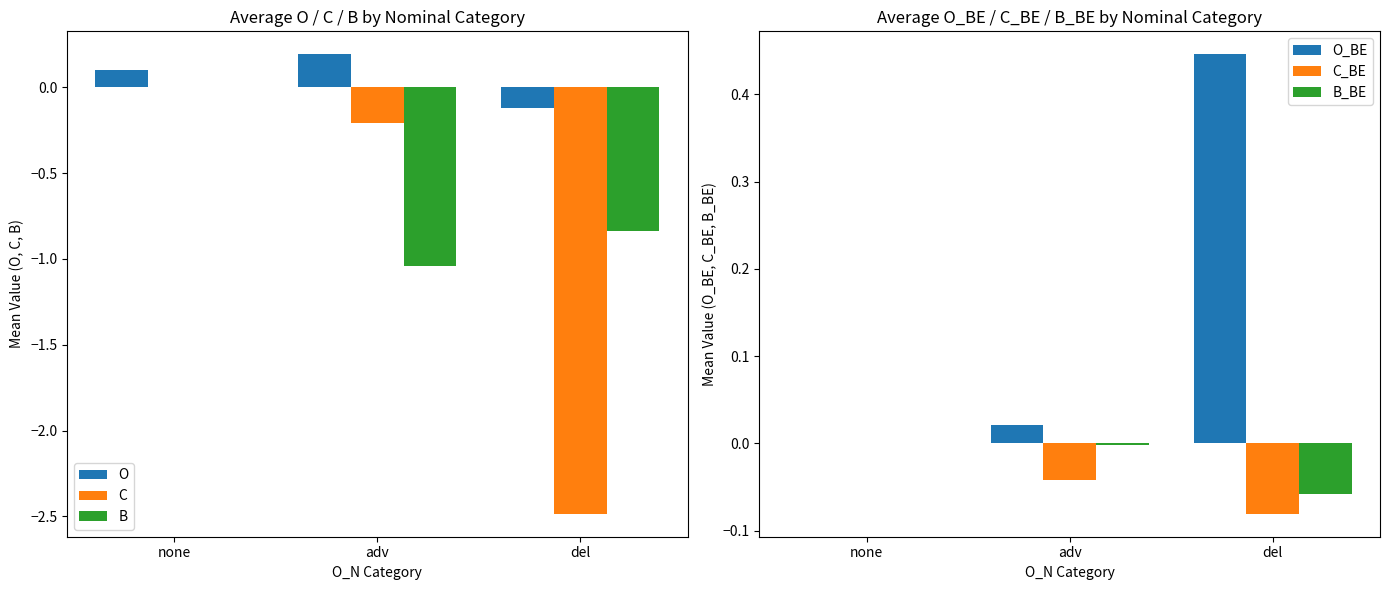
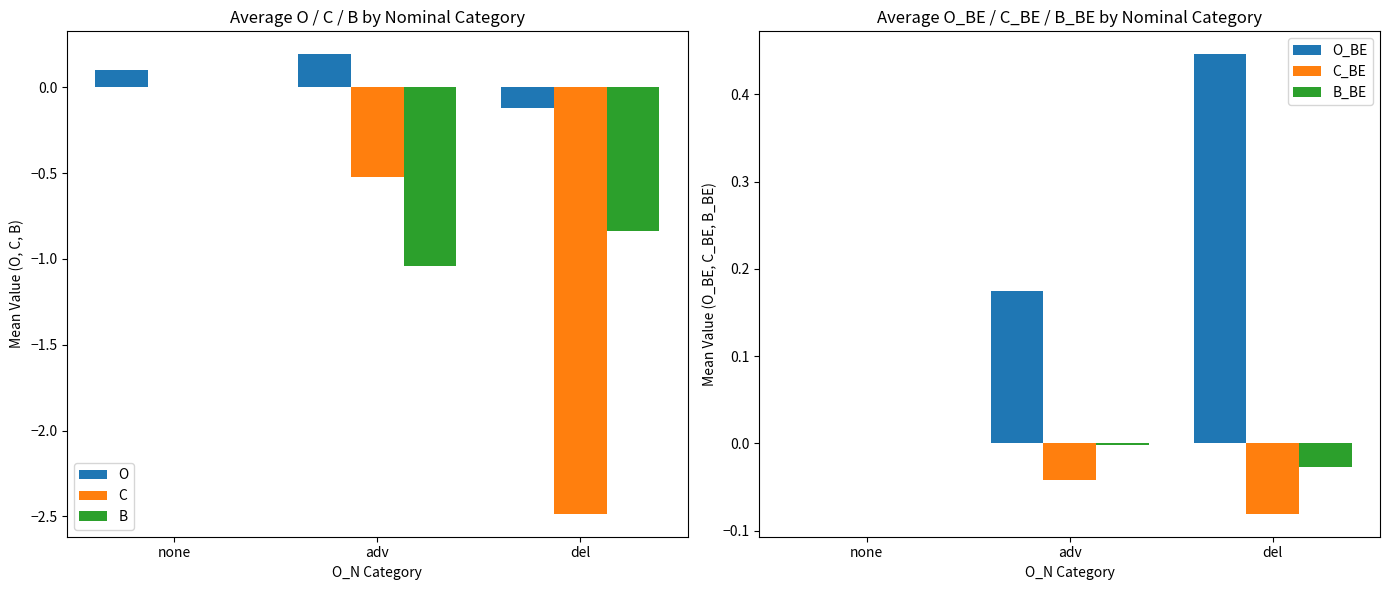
  {
    "Average O / C / B by Nominal Category": {
      "O": {
        "none": 0.10,
        "adv": 0.19,
        "del": -0.12
      },
      "C": {
        "none": 0.00,
-       "adv": -0.21,
+       "adv": -0.52,
        "del": -2.48
      },
      "B": {
        "none": 0.00,
        "adv": -1.04,
        "del": -0.84
      }
    },
    "Average O_BE / C_BE / B_BE by Nominal Category": {
      "O_BE": {
        "none": 0.00,
-       "adv": 0.02,
+       "adv": 0.17,
        "del": 0.45
      },
      "C_BE": {
        "none": 0.00,
        "adv": -0.04,
        "del": -0.08
      },
      "B_BE": {
        "none": 0.00,
-       "del": -0.06
+       "del": -0.03
      }
    }
  }
